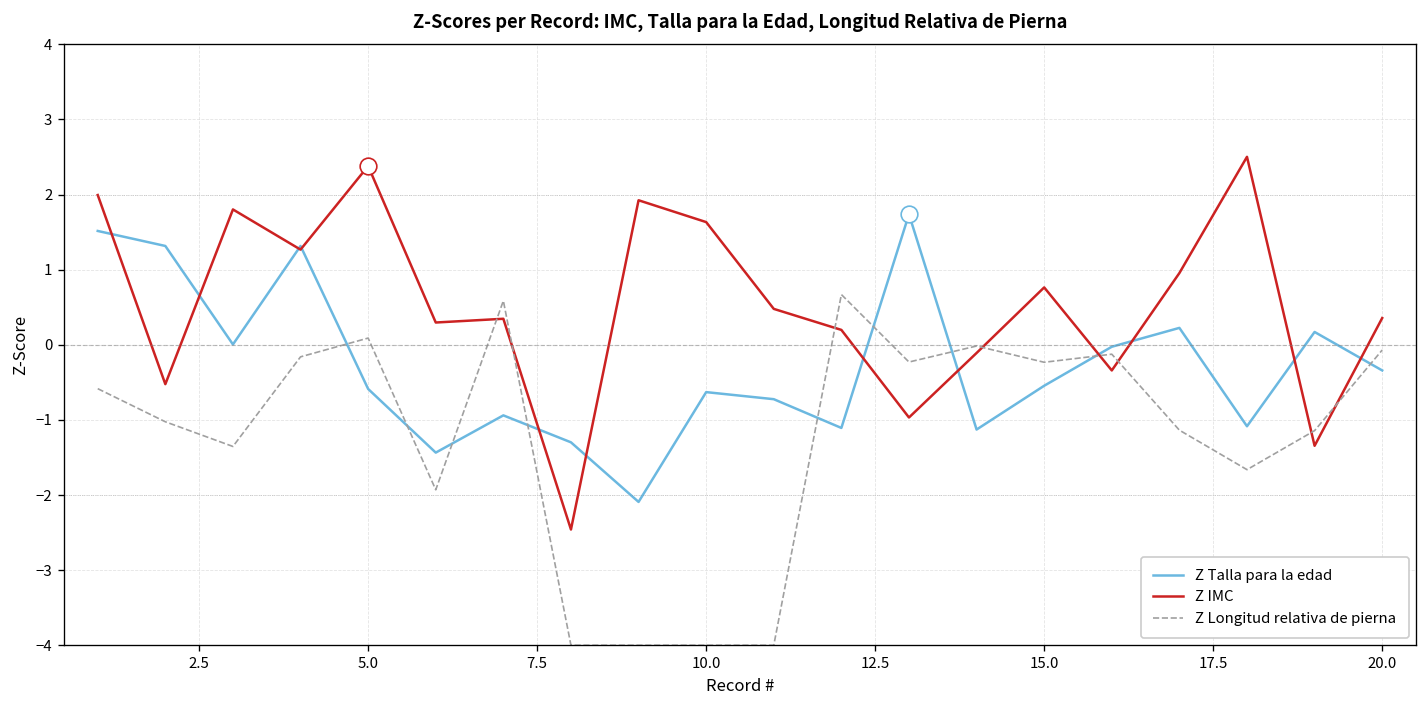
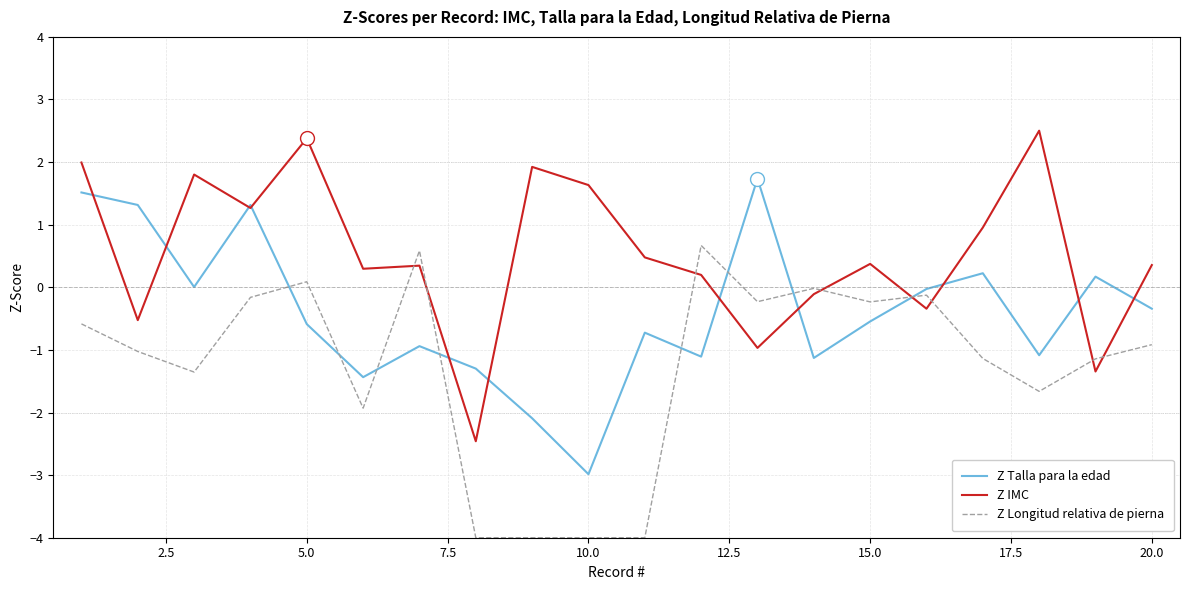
  {
    "Z Talla para la edad": {
      "5.0": -0.6,
-     "10.0": -0.6,
+     "10.0": -3.0,
      "15.0": -0.5,
      "20.0": -0.3
    },
    "Z IMC": {
      "10.0": 1.6,
-     "15.0": 0.8,
+     "15.0": 0.4,
      "20.0": 0.4
    },
    "Z Longitud relativa de pierna": {
      "5.0": 0.1,
      "10.0": -4.0,
      "15.0": -0.2,
-     "20.0": -0.1
+     "20.0": -0.9
    }
  }
